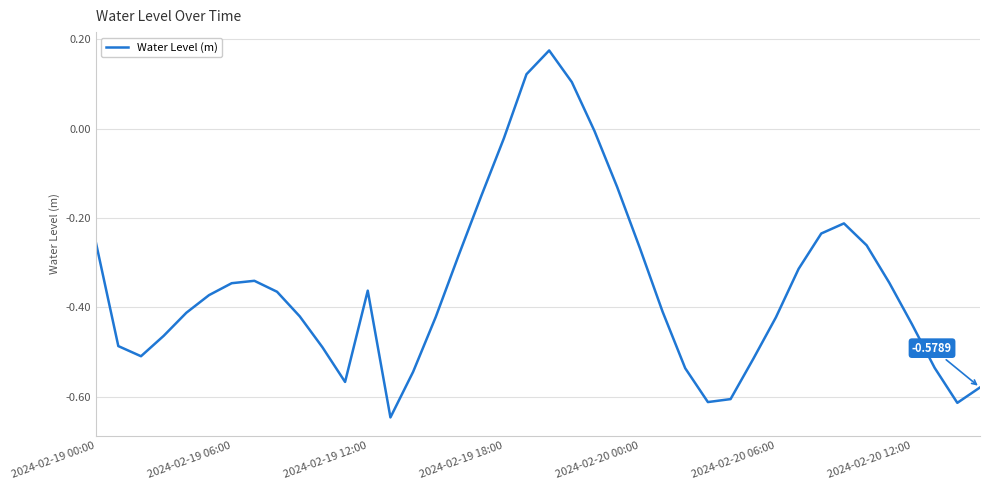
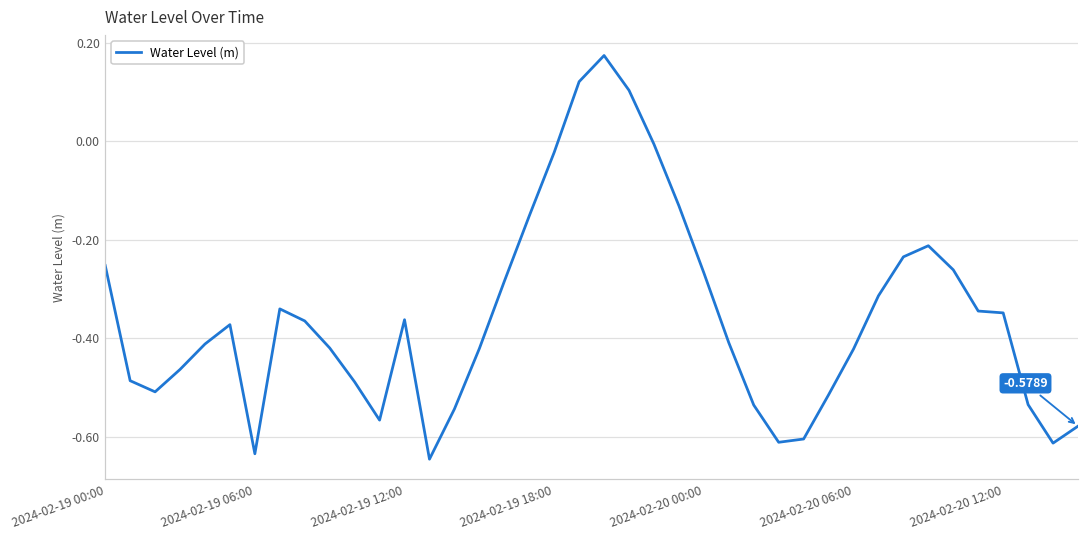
  {
    "2024-02-19 00:00": -0.25,
-   "2024-02-19 06:00": -0.35,
+   "2024-02-19 06:00": -0.63,
    "2024-02-19 12:00": -0.36,
    "2024-02-19 18:00": -0.02,
    "2024-02-20 00:00": -0.27,
    "2024-02-20 06:00": -0.42,
-   "2024-02-20 12:00": -0.44
+   "2024-02-20 12:00": -0.35
  }
